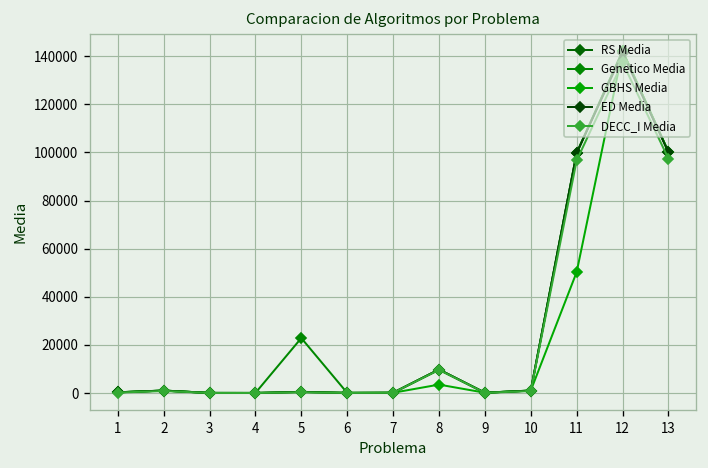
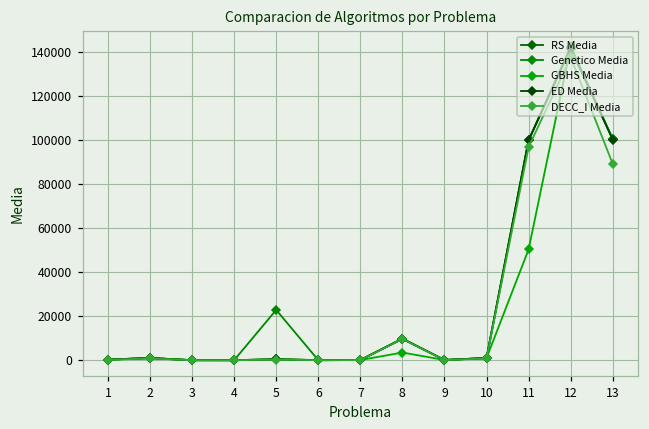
  {
    "DECC_I Media": {
      "11": 97000,
-     "13": 97000
+     "13": 89000
    }
  }
